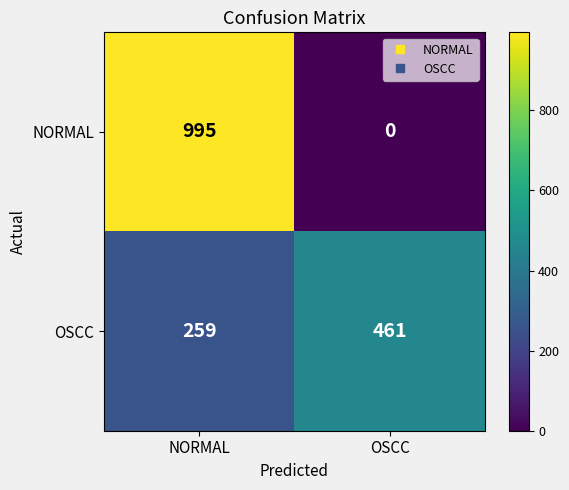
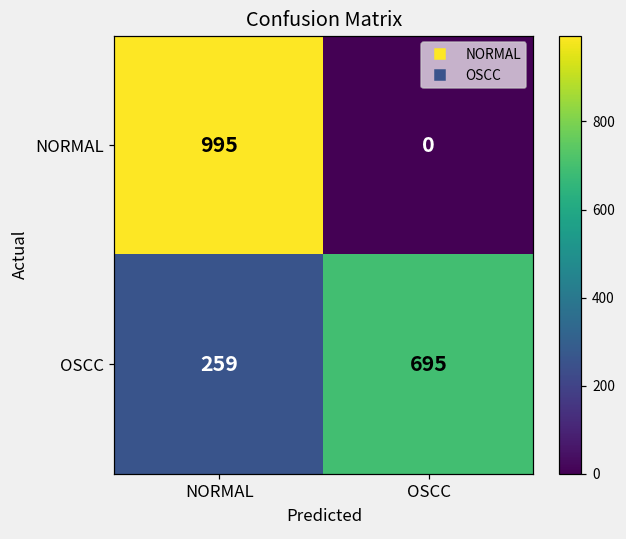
  {
    "NORMAL": {
      "NORMAL": 995,
      "OSCC": 0
    },
    "OSCC": {
      "NORMAL": 259,
-     "OSCC": 461
+     "OSCC": 695
    }
  }
